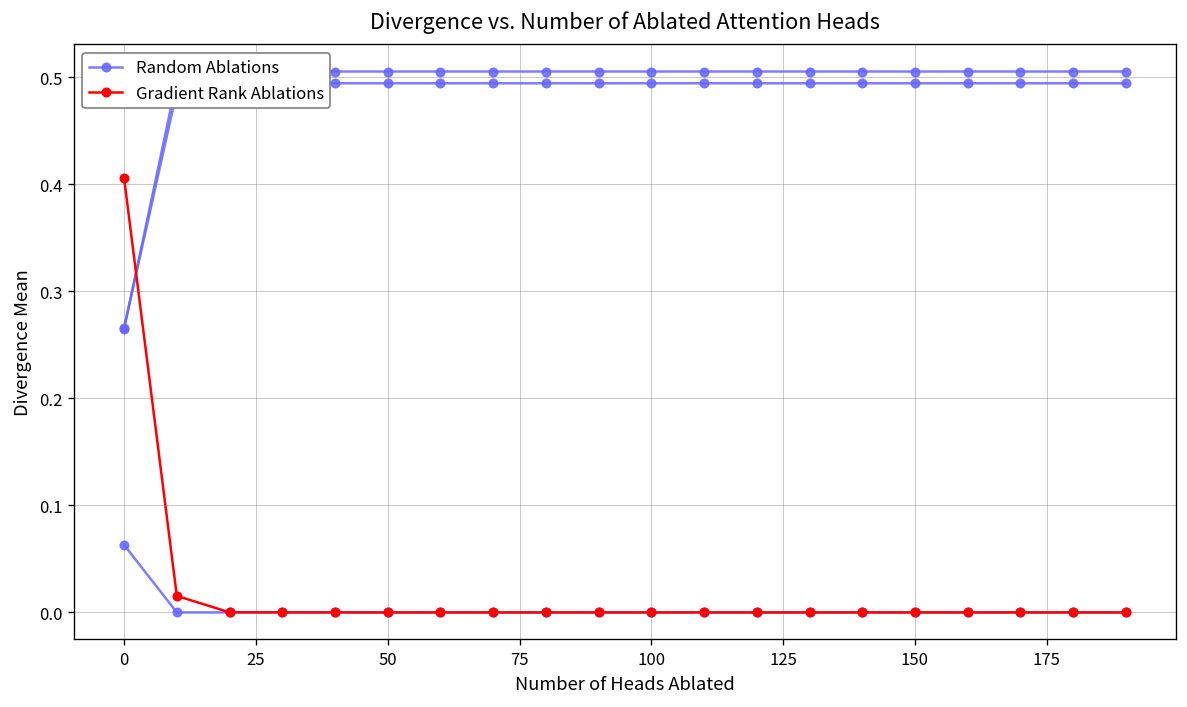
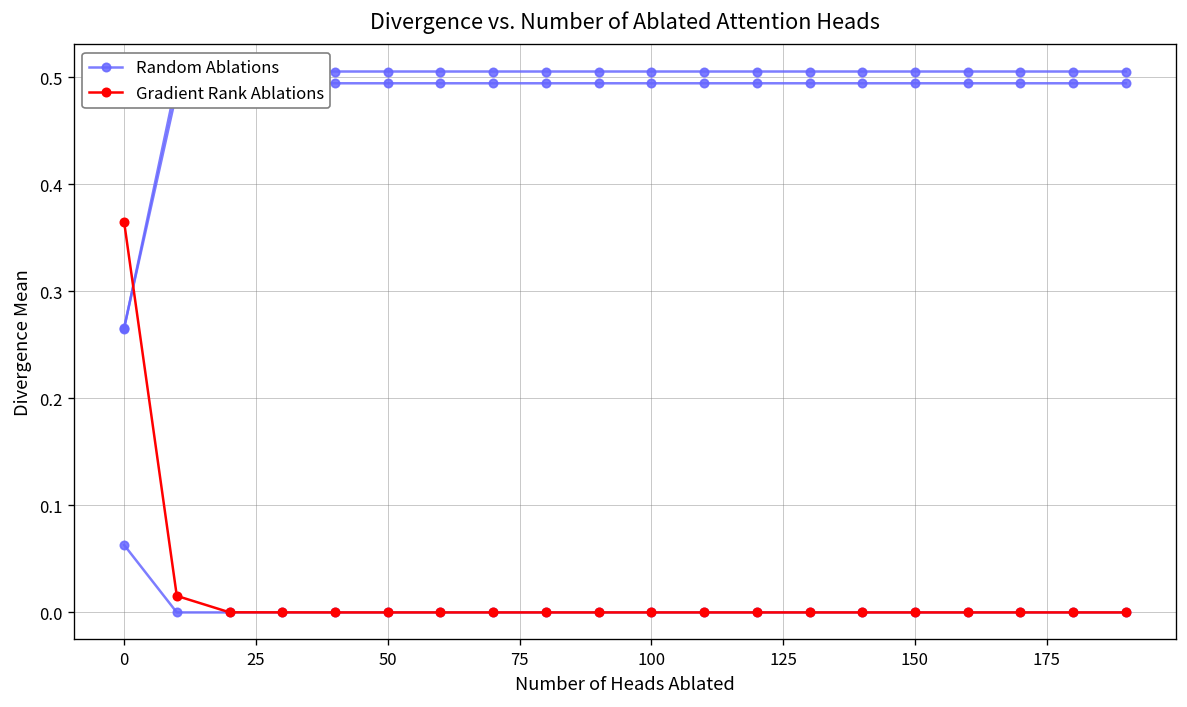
  {
    "Gradient Rank Ablations": {
-     "0": 0.41
+     "0": 0.37
    }
  }
